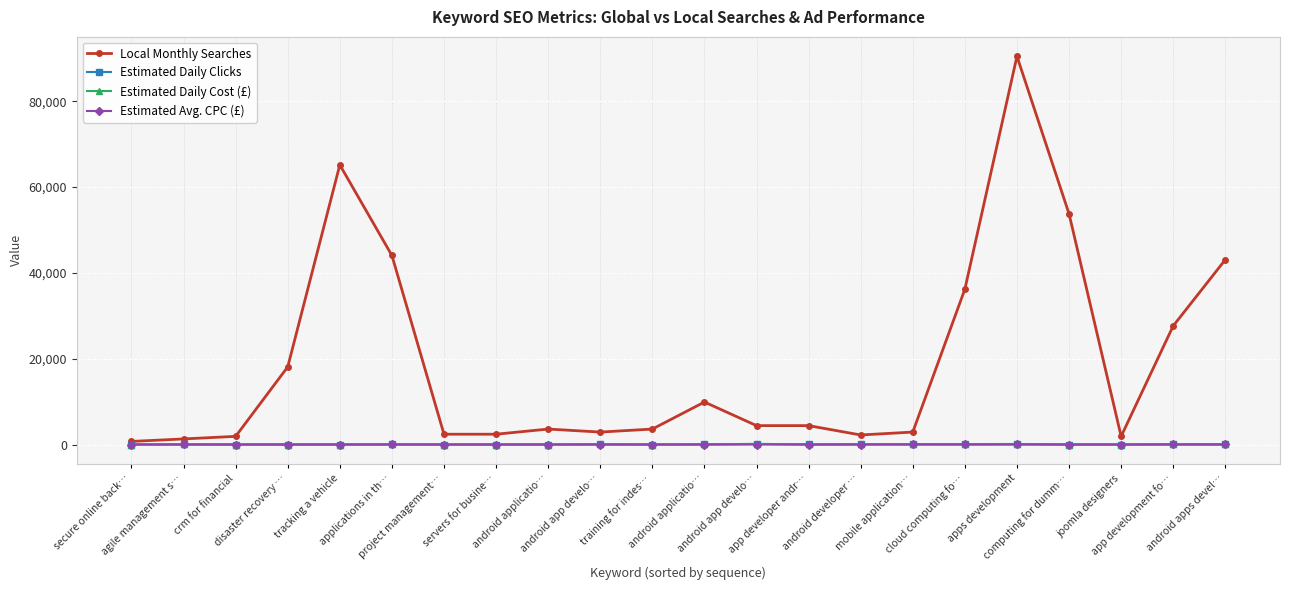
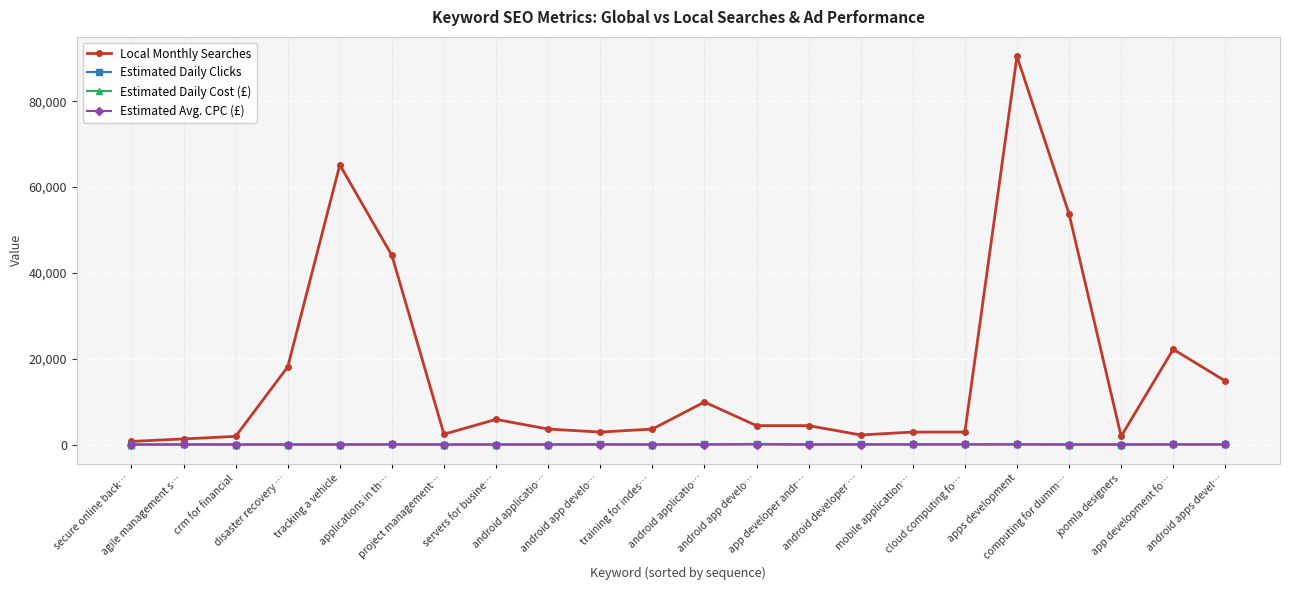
  {
    "Local Monthly Searches": {
      "secure online back…": "1,000",
      "agile management s…": "1,000",
      "crm for financial": "2,000",
      "disaster recovery …": "18,000",
      "tracking a vehicle": "65,000",
      "applications in th…": "44,000",
      "project management…": "2,000",
-     "servers for busine…": "2,000",
+     "servers for busine…": "6,000",
      "training for indes…": "4,000",
      "app developer andr…": "4,000",
      "android developer …": "2,000",
      "mobile application…": "3,000",
-     "cloud computing fo…": "36,000",
+     "cloud computing fo…": "3,000",
      "apps development": "91,000",
      "computing for dumm…": "54,000",
      "joomla designers": "2,000",
-     "app development fo…": "28,000",
-     "android apps devel…": "43,000"
+     "app development fo…": "22,000",
+     "android apps devel…": "15,000"
    },
    "Estimated Avg. CPC (£)": {
      "secure online back…": "0",
      "agile management s…": "0",
      "crm for financial": "0",
      "disaster recovery …": "0",
      "tracking a vehicle": "0",
      "applications in th…": "0",
      "project management…": "0",
      "servers for busine…": "0",
      "training for indes…": "0",
      "app developer andr…": "0",
      "android developer …": "0",
      "mobile application…": "0",
      "cloud computing fo…": "0",
      "apps development": "0",
      "computing for dumm…": "0",
      "joomla designers": "0",
      "app development fo…": "0",
      "android apps devel…": "0"
    }
  }
